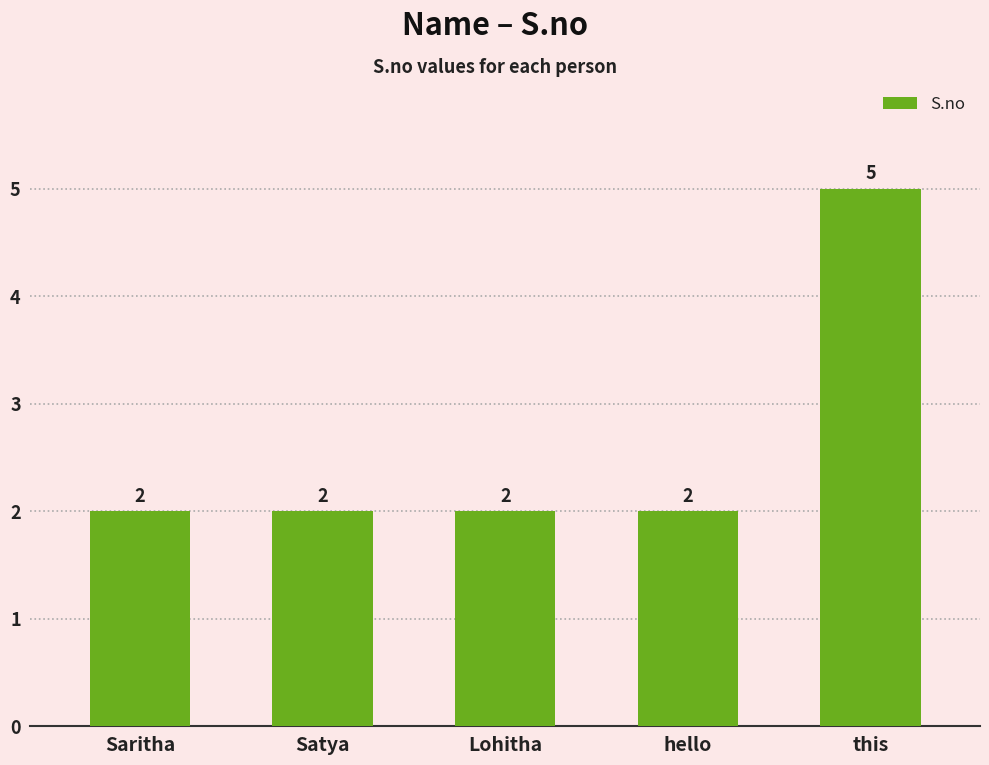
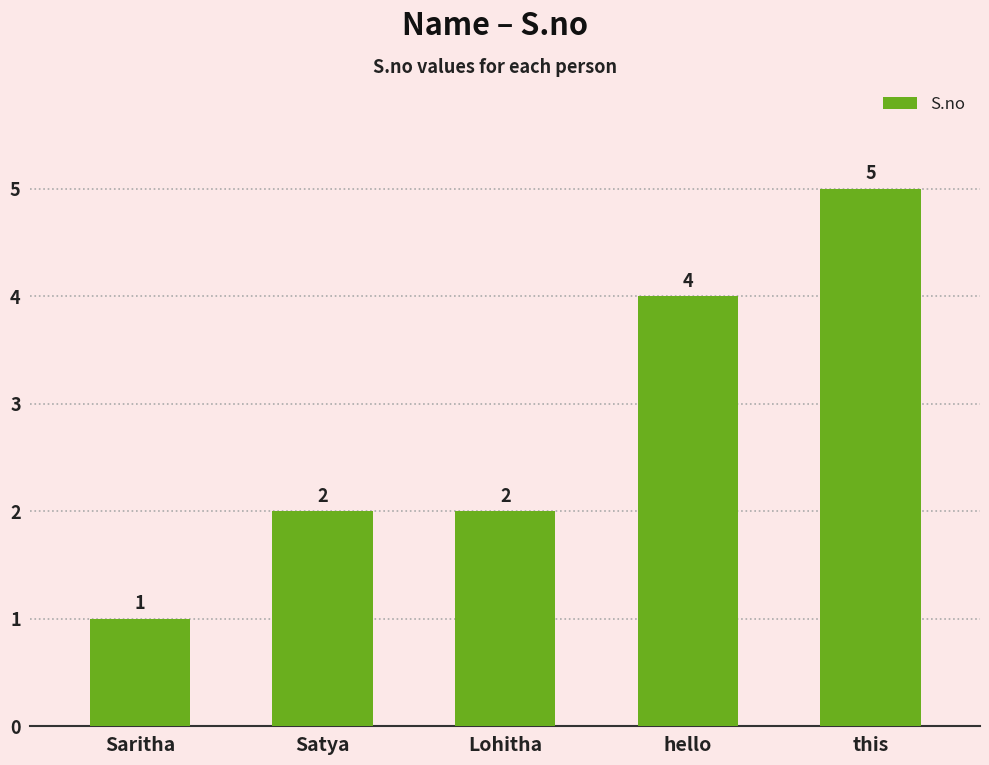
  {
-   "Saritha": 2,
+   "Saritha": 1,
    "Satya": 2,
    "Lohitha": 2,
-   "hello": 2,
+   "hello": 4,
    "this": 5
  }
